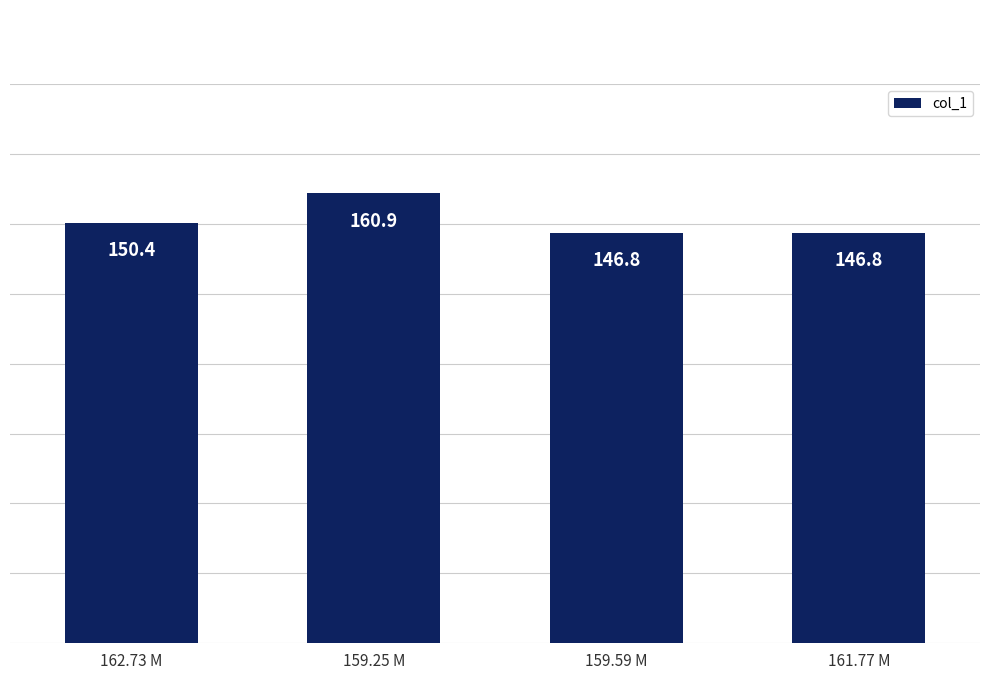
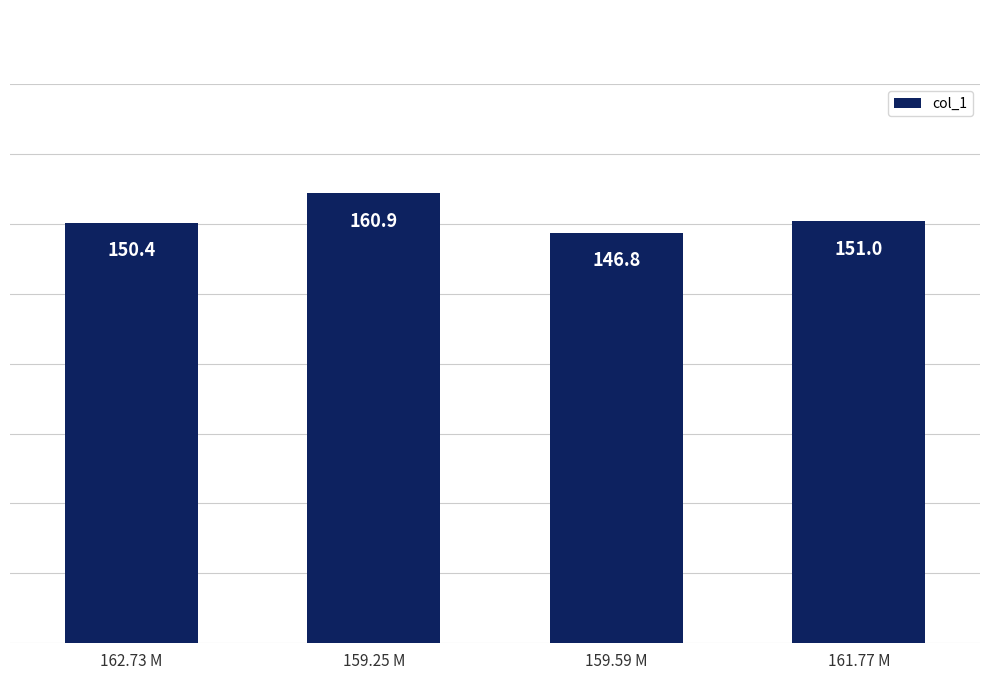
  {
    "162.73 M": 150.4,
    "159.25 M": 160.9,
    "159.59 M": 146.8,
-   "161.77 M": 146.8
+   "161.77 M": 151.0
  }
